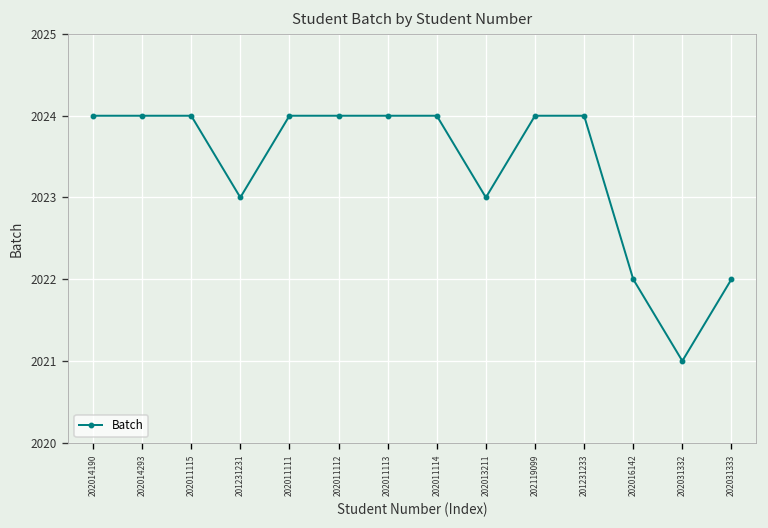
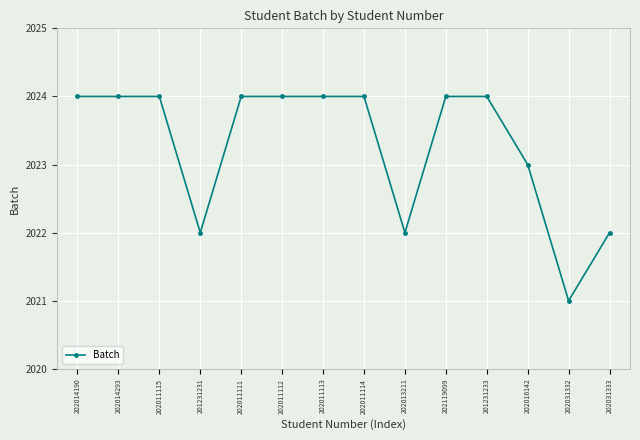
  {
    "202014190": 2024,
    "202014293": 2024,
    "202011115": 2024,
-   "201231231": 2023,
+   "201231231": 2022,
    "202011111": 2024,
    "202011112": 2024,
    "202011113": 2024,
    "202011114": 2024,
-   "202013211": 2023,
+   "202013211": 2022,
    "202119099": 2024,
    "201231233": 2024,
-   "202016142": 2022,
+   "202016142": 2023,
    "202031332": 2021,
    "202031333": 2022
  }
